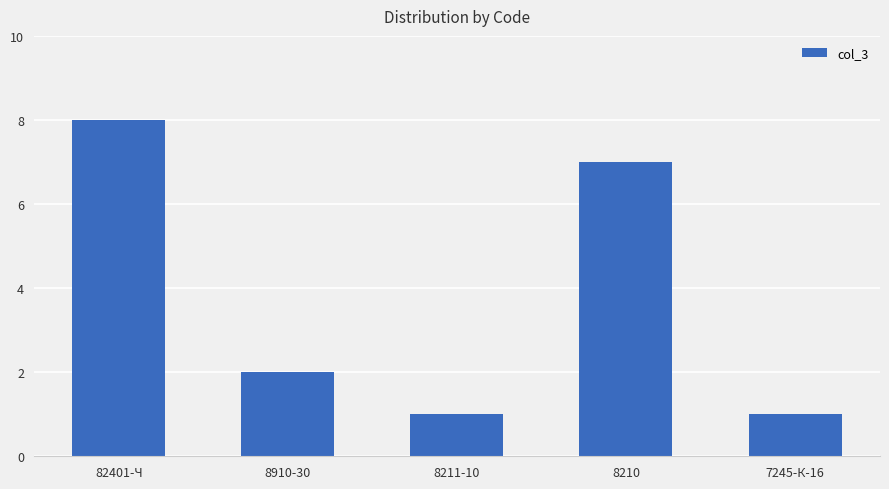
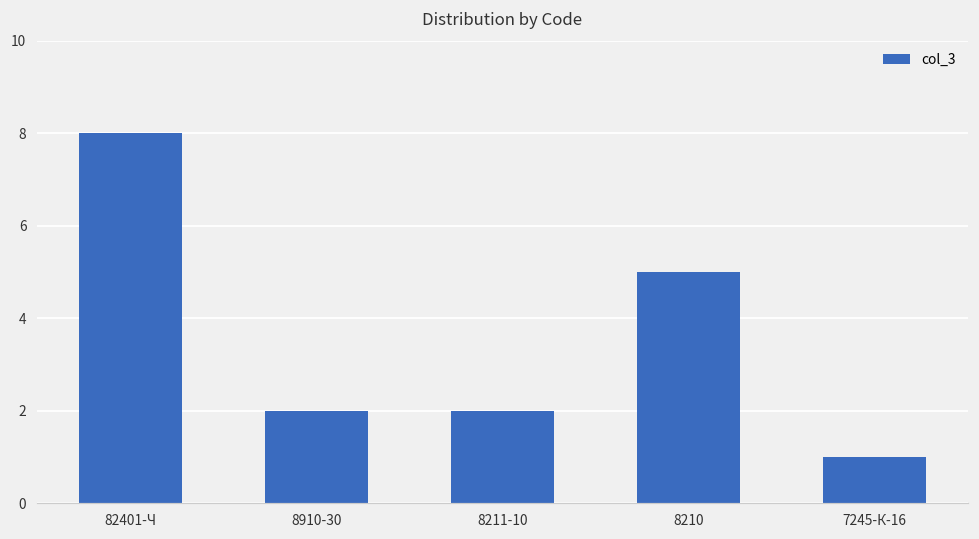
  {
    "82401-Ч": 8,
    "8910-30": 2,
-   "8211-10": 1,
-   "8210": 7,
+   "8211-10": 2,
+   "8210": 5,
    "7245-К-16": 1
  }
